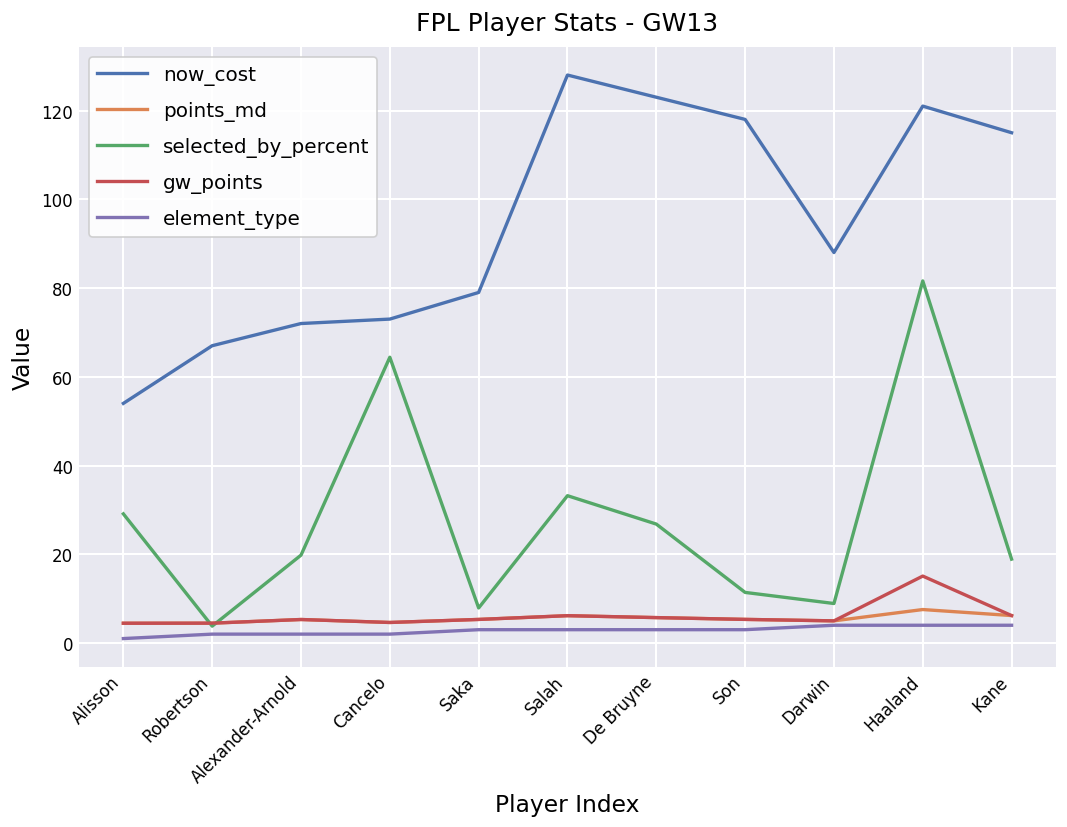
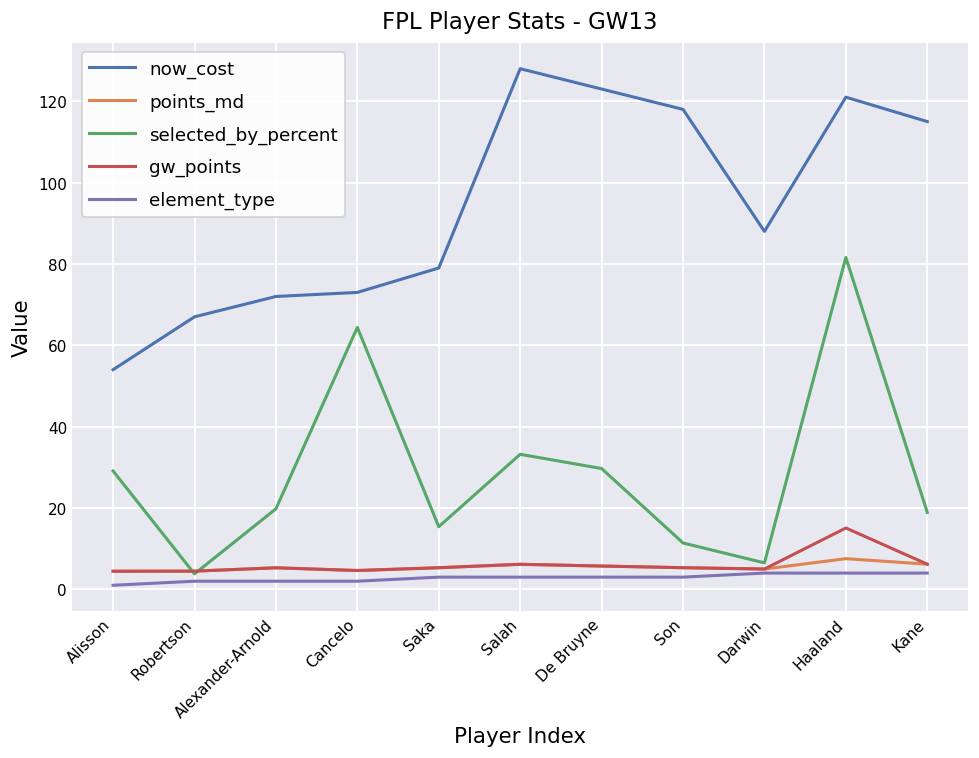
  {
    "selected_by_percent": {
      "Alisson": 29,
      "Alexander-Arnold": 20,
      "Cancelo": 64,
-     "Saka": 8,
+     "Saka": 15,
      "Salah": 33,
-     "De Bruyne": 27,
+     "De Bruyne": 30,
      "Son": 11,
-     "Darwin": 9,
+     "Darwin": 7,
      "Haaland": 82,
      "Kane": 19
    }
  }
